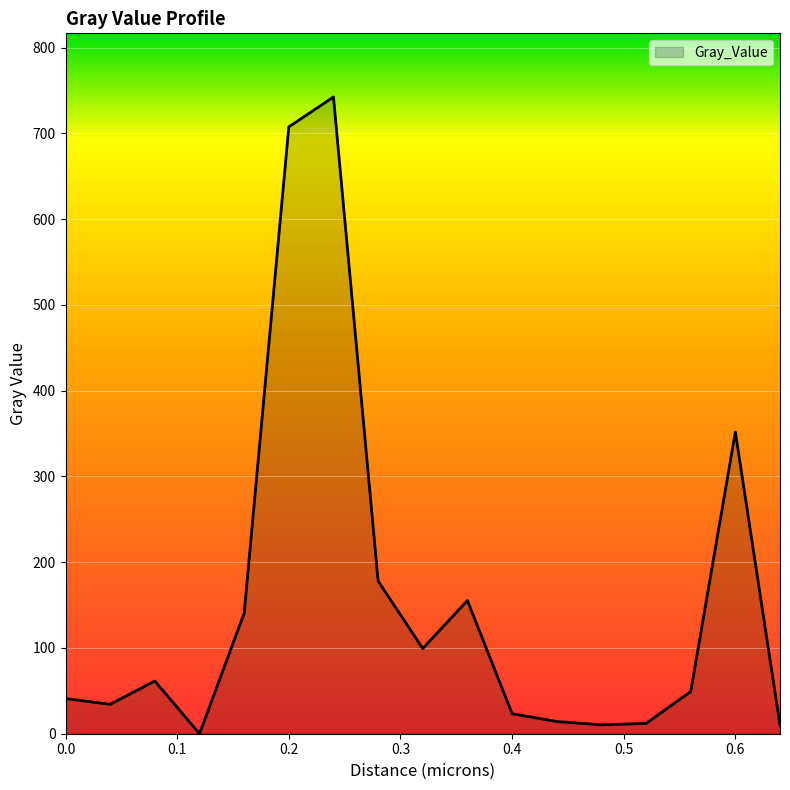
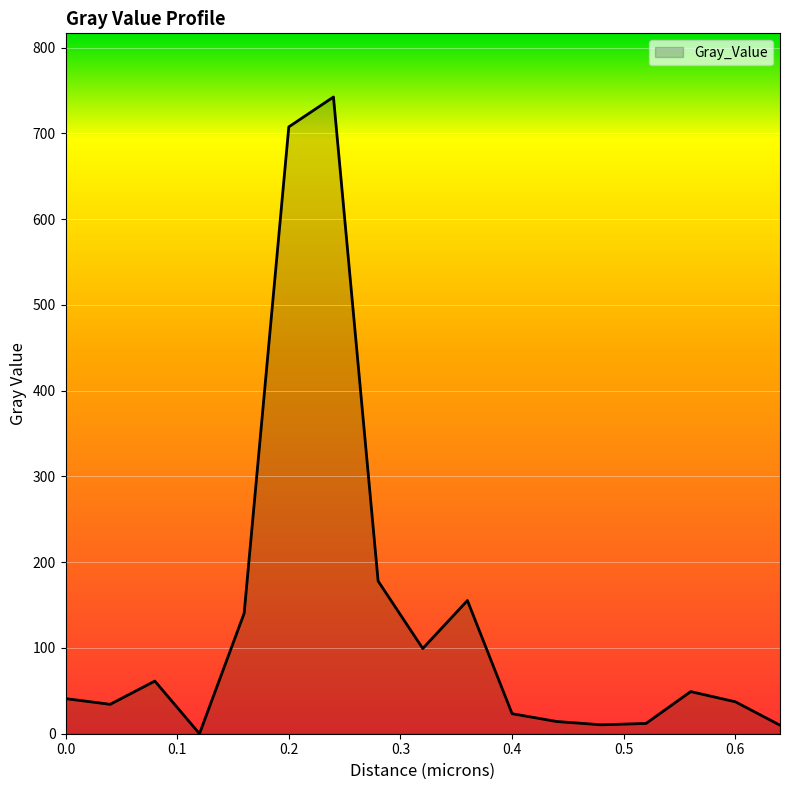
  {
    "0.0": 40,
    "0.2": 710,
    "0.4": 20,
-   "0.6": 350
+   "0.6": 40
  }
